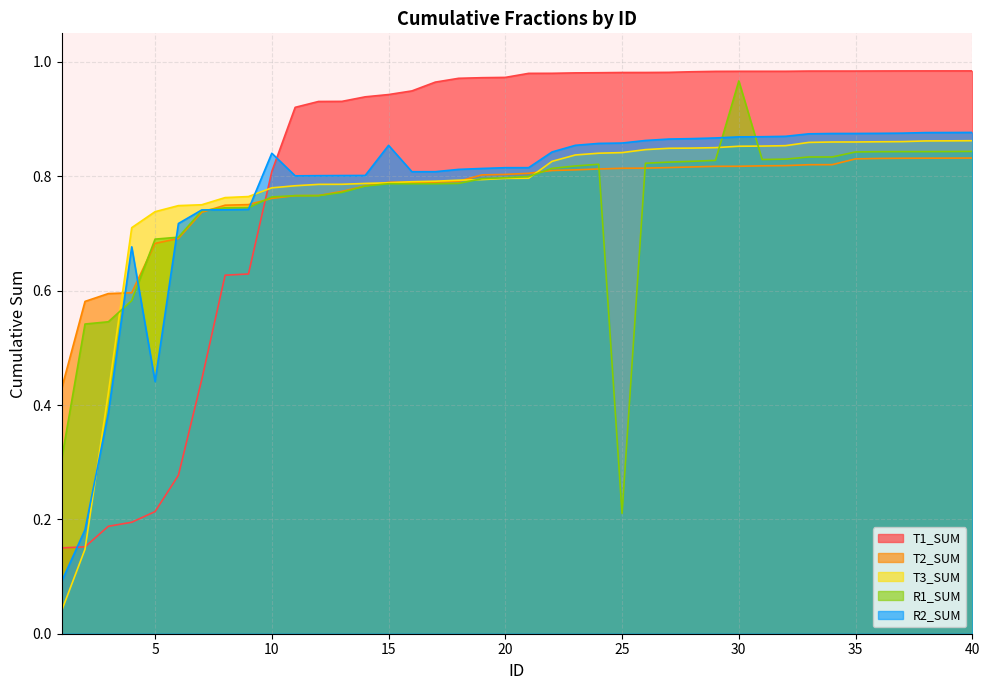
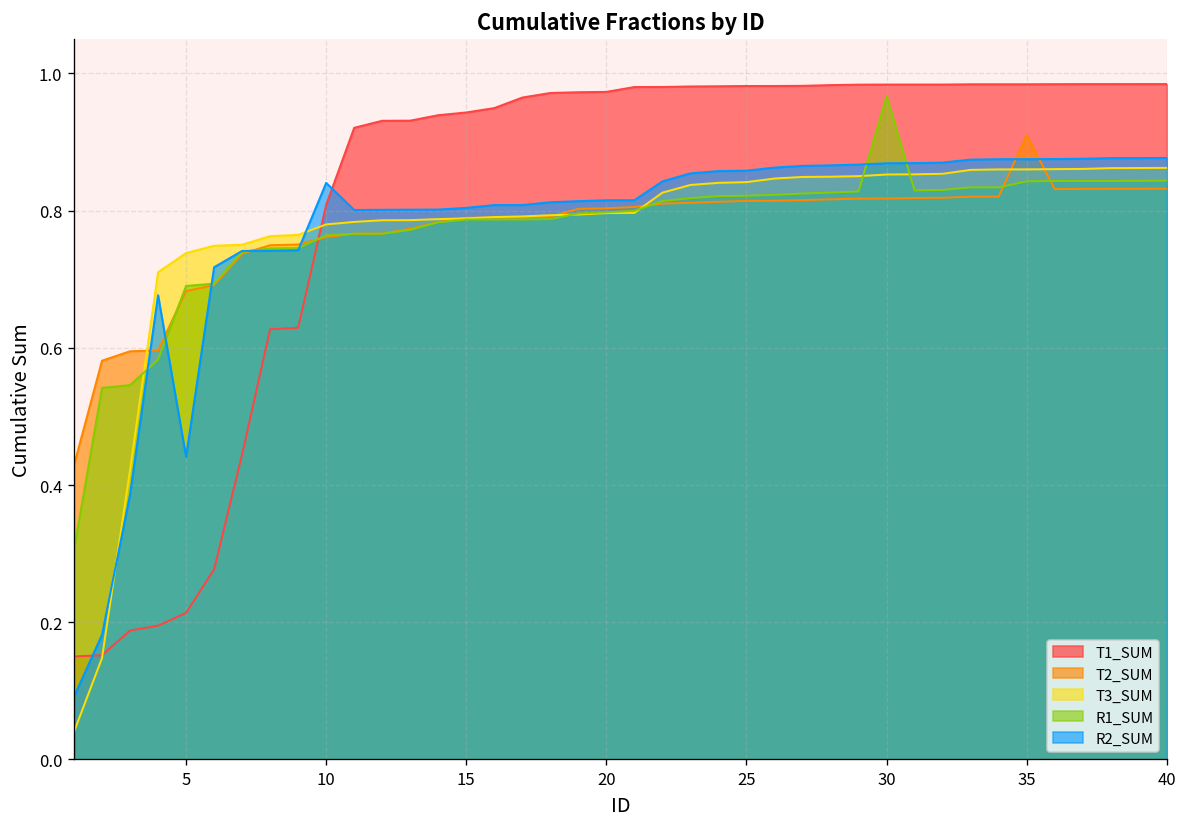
  {
    "T1_SUM": {
      "5": 0.21,
      "10": 0.81,
      "15": 0.94,
      "20": 0.97,
      "25": 0.98,
      "30": 0.98,
      "35": 0.98,
      "40": 0.98
    },
    "T2_SUM": {
      "5": 0.68,
      "20": 0.80,
      "25": 0.81,
      "30": 0.82,
-     "35": 0.83,
+     "35": 0.91,
      "40": 0.83
    },
    "T3_SUM": {
      "5": 0.74,
      "10": 0.78,
      "25": 0.84,
      "30": 0.85,
      "35": 0.86,
      "40": 0.86
    },
    "R1_SUM": {
      "5": 0.69,
-     "25": 0.21,
+     "25": 0.82,
      "30": 0.97,
      "35": 0.84,
      "40": 0.84
    },
    "R2_SUM": {
      "5": 0.44,
      "10": 0.84,
-     "15": 0.85,
+     "15": 0.80,
      "20": 0.82,
      "25": 0.86,
      "30": 0.87,
      "35": 0.87,
      "40": 0.88
    }
  }
